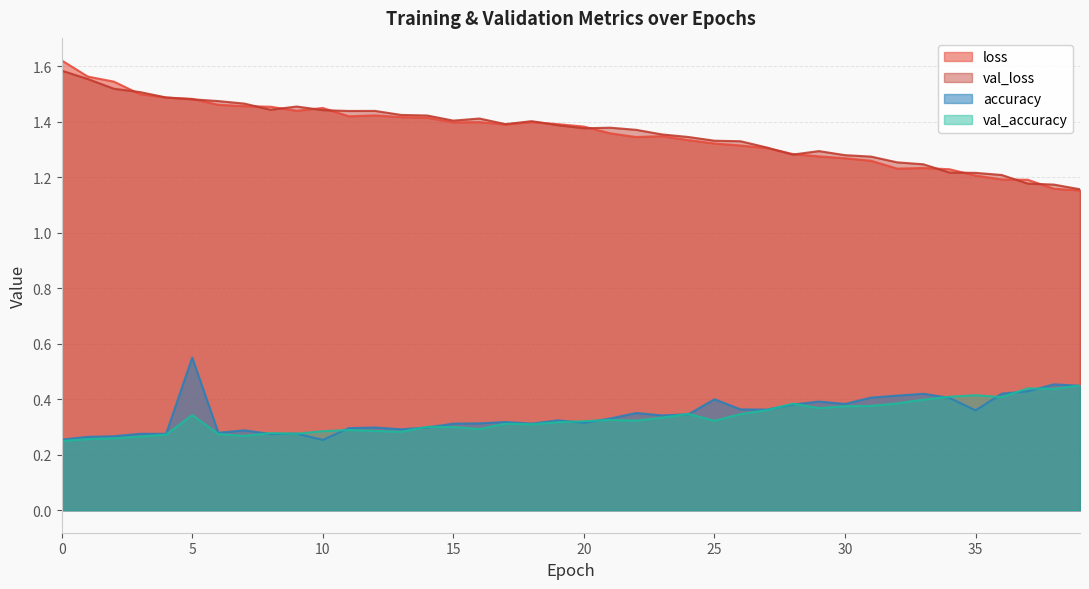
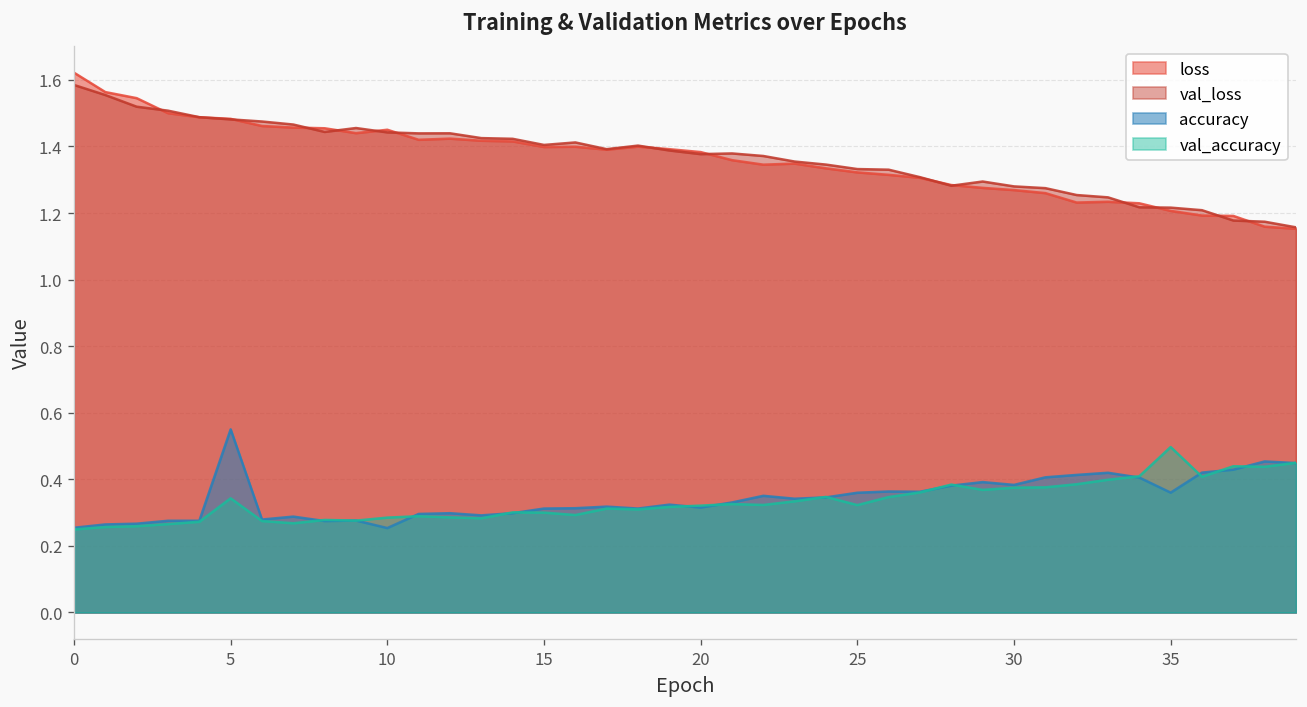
  {
    "accuracy": {
      "5": 0.55,
      "10": 0.25,
      "15": 0.31,
-     "25": 0.40,
+     "25": 0.36,
      "35": 0.36
    },
    "val_accuracy": {
      "5": 0.34,
      "10": 0.29,
      "15": 0.30,
      "25": 0.32,
-     "35": 0.41
+     "35": 0.50
    }
  }
